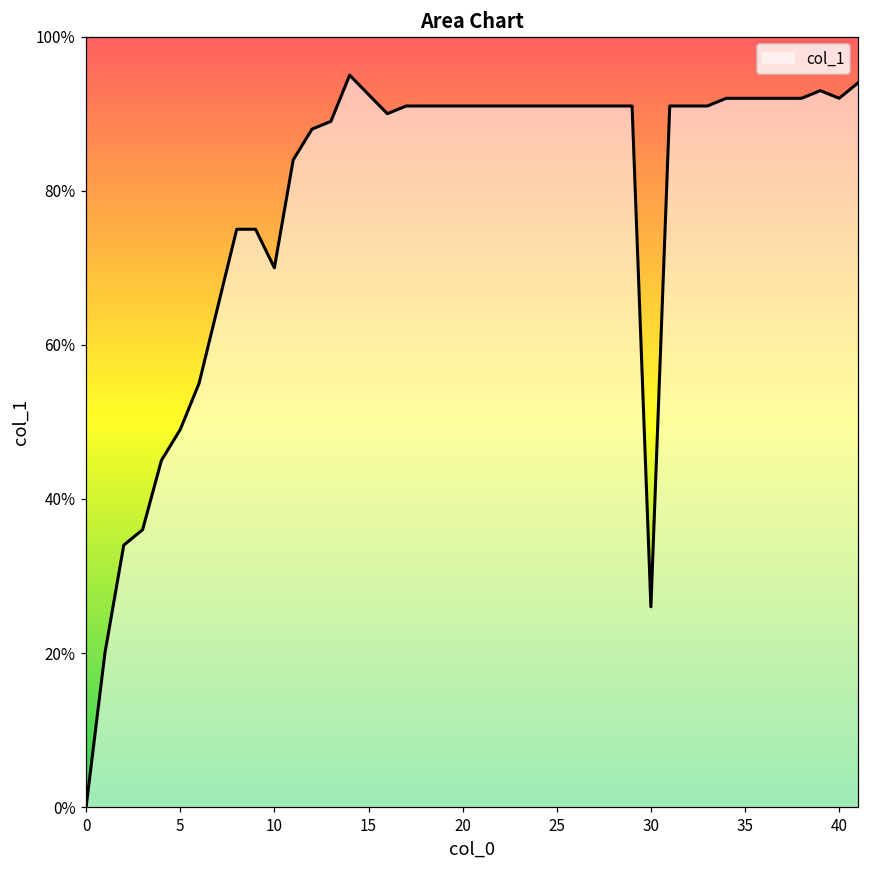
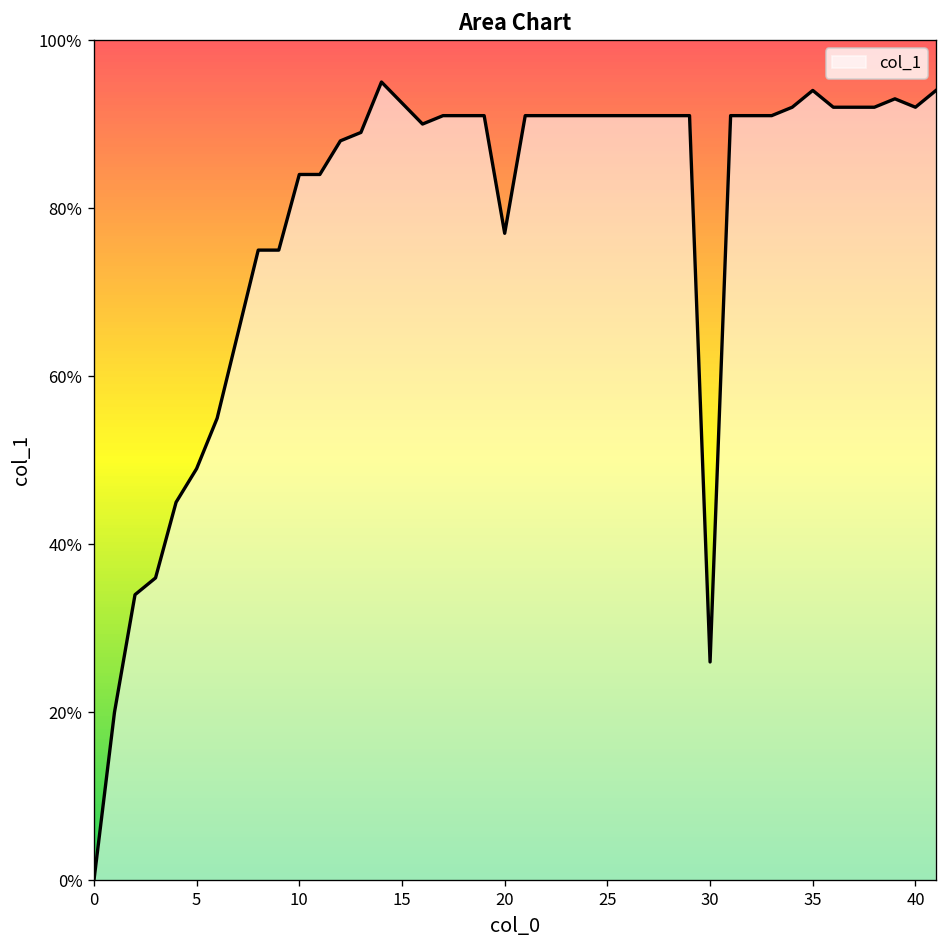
  {
    "0": "0%",
    "5": "49%",
-   "10": "70%",
-   "20": "91%",
+   "10": "84%",
+   "20": "77%",
    "25": "91%",
    "30": "26%",
-   "35": "92%",
+   "35": "94%",
    "40": "92%"
  }
